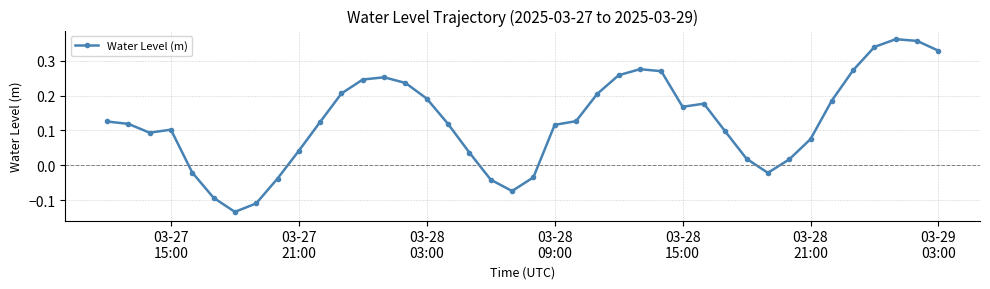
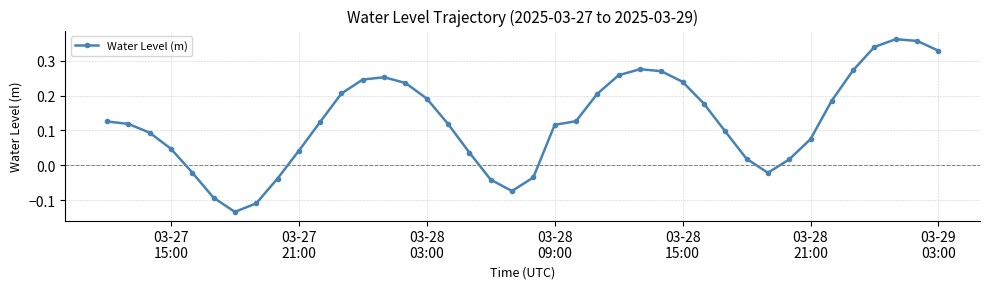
  {
-   "03-27 15:00": 0.10,
+   "03-27 15:00": 0.05,
    "03-27 21:00": 0.04,
    "03-28 03:00": 0.19,
    "03-28 09:00": 0.12,
-   "03-28 15:00": 0.17,
+   "03-28 15:00": 0.24,
    "03-28 21:00": 0.08,
    "03-29 03:00": 0.33
  }
